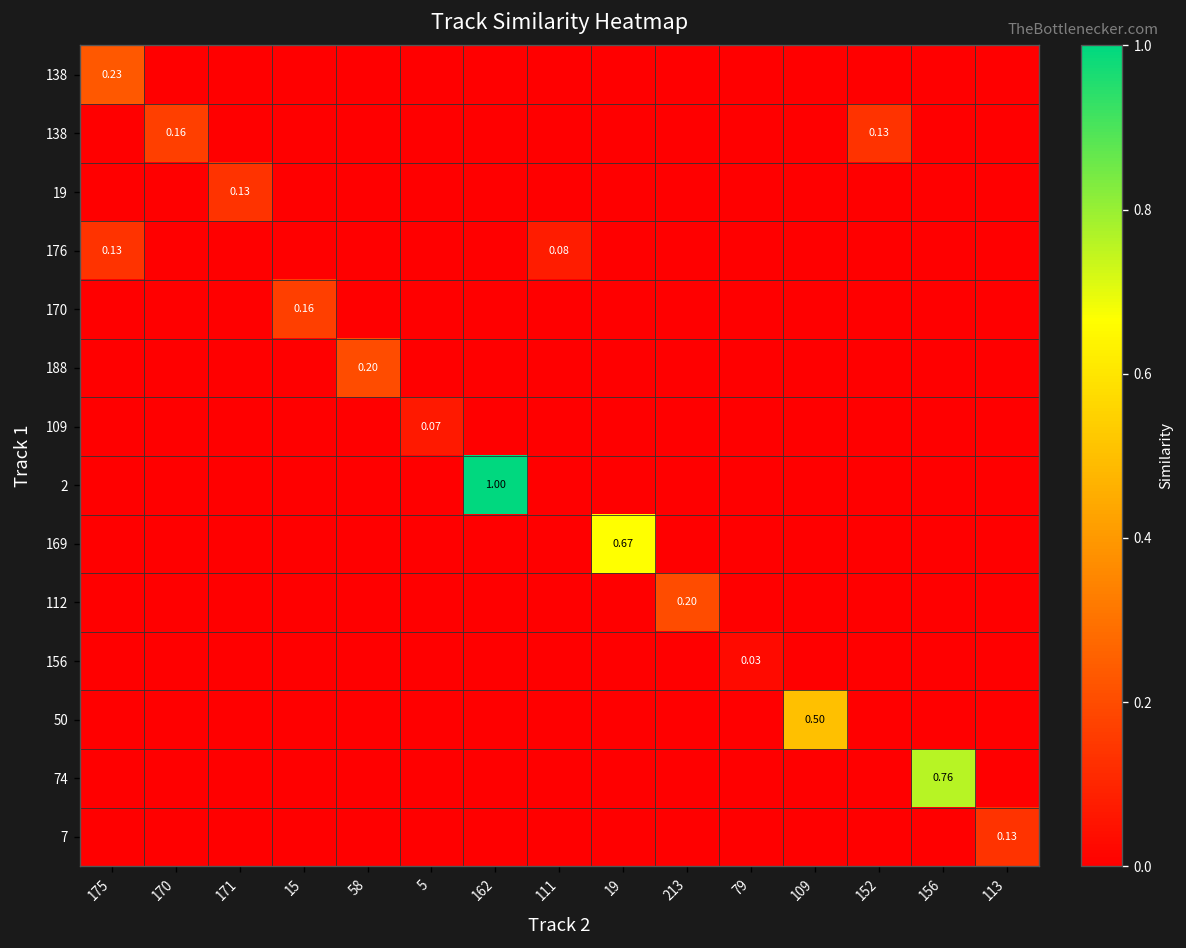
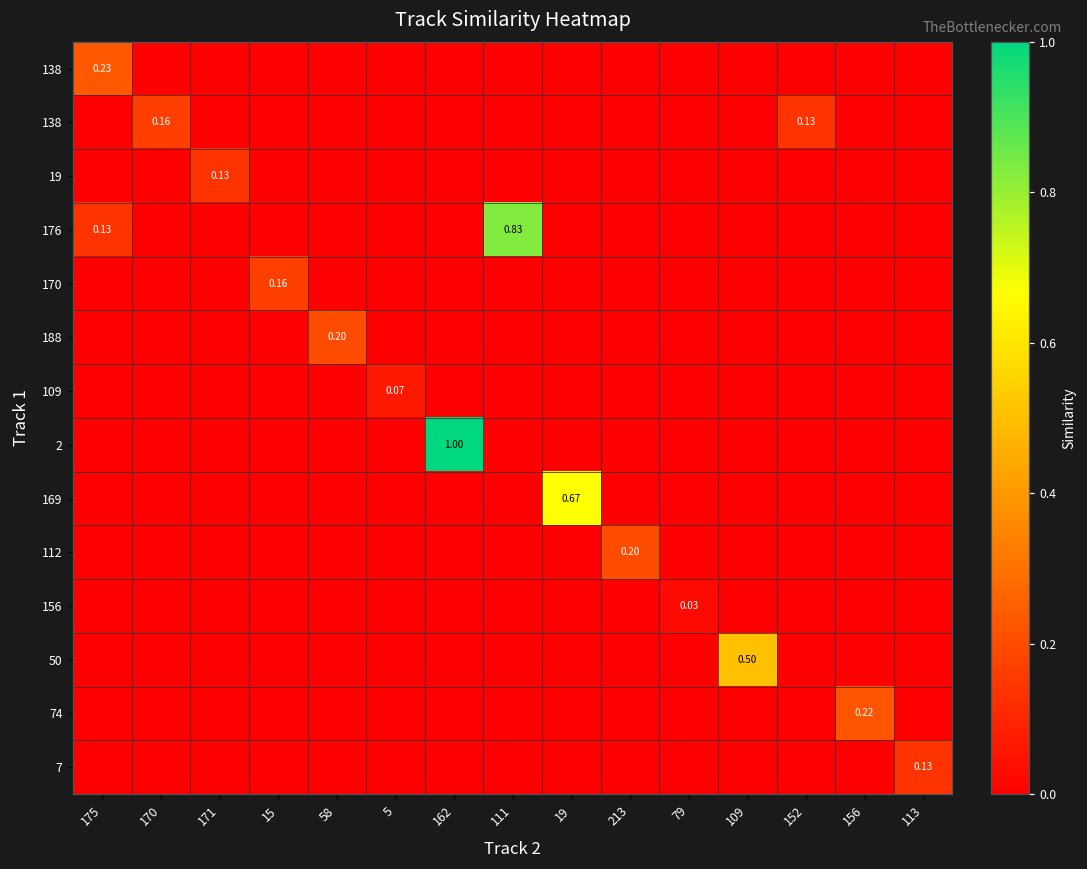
  {
    "19": {
      "171": 0.13
    },
    "176": {
      "175": 0.13,
-     "111": 0.08
+     "111": 0.83
    },
    "170": {
      "15": 0.16
    },
    "188": {
      "58": 0.20
    },
    "109": {
      "5": 0.07
    },
    "2": {
      "162": 1.00
    },
    "169": {
      "19": 0.67
    },
    "112": {
      "213": 0.20
    },
    "156": {
      "79": 0.03
    },
    "50": {
      "109": 0.50
    },
    "74": {
-     "156": 0.76
+     "156": 0.22
    },
    "7": {
      "113": 0.13
    }
  }
